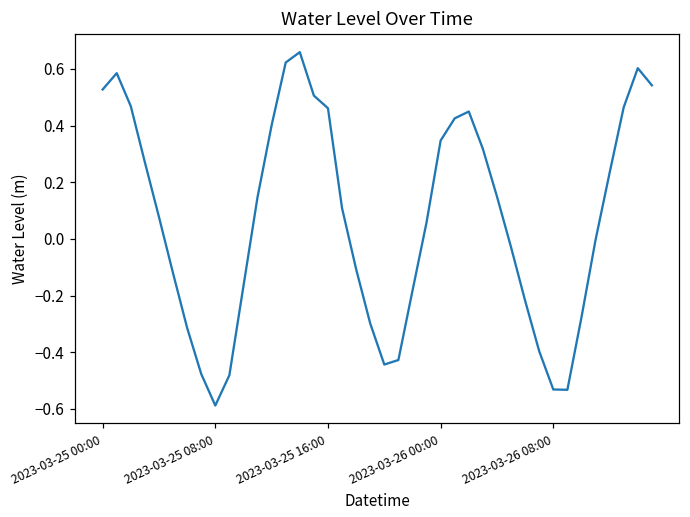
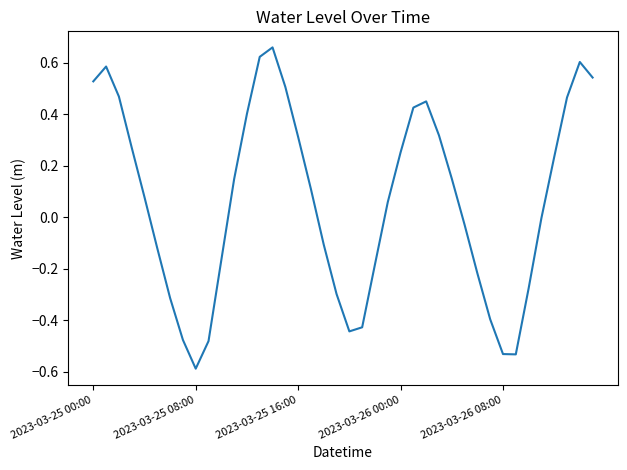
  {
    "2023-03-25 00:00": 0.53,
    "2023-03-25 08:00": -0.59,
-   "2023-03-25 16:00": 0.46,
-   "2023-03-26 00:00": 0.35,
+   "2023-03-25 16:00": 0.31,
+   "2023-03-26 00:00": 0.25,
    "2023-03-26 08:00": -0.53
  }
